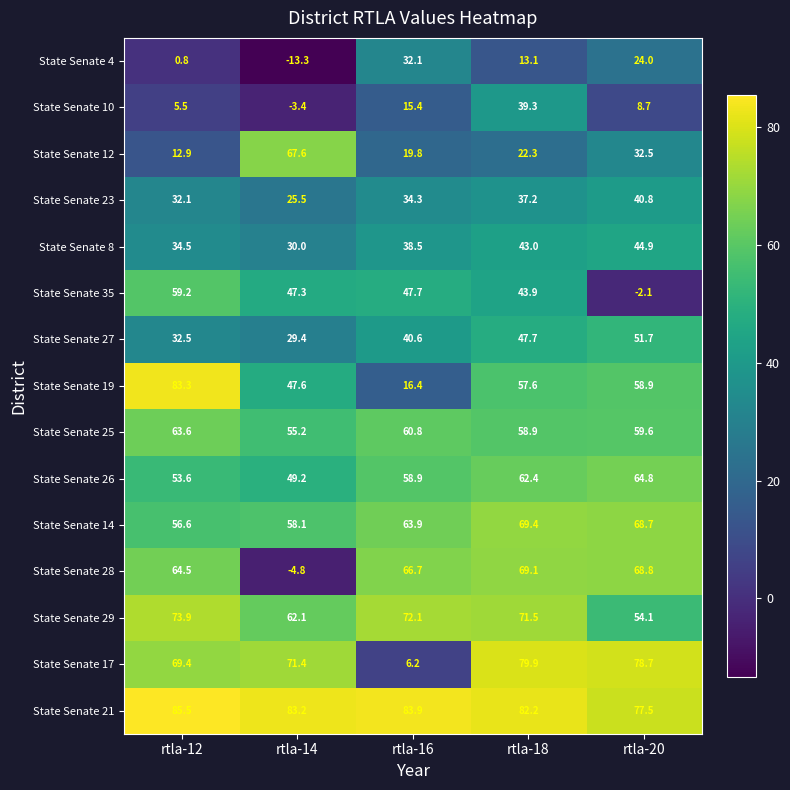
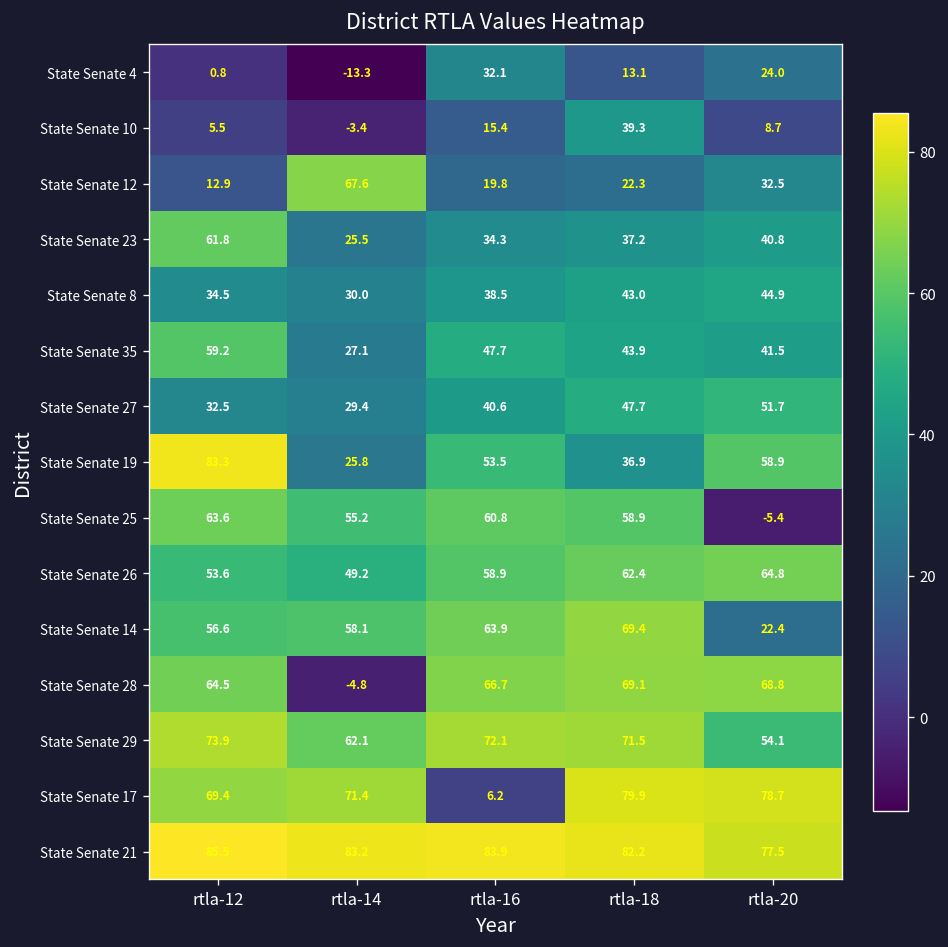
  {
    "State Senate 4": {
      "rtla-12": 0.8,
      "rtla-14": -13.3,
      "rtla-16": 32.1,
      "rtla-18": 13.1,
      "rtla-20": 24.0
    },
    "State Senate 10": {
      "rtla-12": 5.5,
      "rtla-14": -3.4,
      "rtla-16": 15.4,
      "rtla-18": 39.3,
      "rtla-20": 8.7
    },
    "State Senate 12": {
      "rtla-12": 12.9,
      "rtla-14": 67.6,
      "rtla-16": 19.8,
      "rtla-18": 22.3,
      "rtla-20": 32.5
    },
    "State Senate 23": {
-     "rtla-12": 32.1,
+     "rtla-12": 61.8,
      "rtla-14": 25.5,
      "rtla-16": 34.3,
      "rtla-18": 37.2,
      "rtla-20": 40.8
    },
    "State Senate 8": {
      "rtla-12": 34.5,
      "rtla-14": 30.0,
      "rtla-16": 38.5,
      "rtla-18": 43.0,
      "rtla-20": 44.9
    },
    "State Senate 35": {
      "rtla-12": 59.2,
-     "rtla-14": 47.3,
+     "rtla-14": 27.1,
      "rtla-16": 47.7,
      "rtla-18": 43.9,
-     "rtla-20": -2.1
+     "rtla-20": 41.5
    },
    "State Senate 27": {
      "rtla-12": 32.5,
      "rtla-14": 29.4,
      "rtla-16": 40.6,
      "rtla-18": 47.7,
      "rtla-20": 51.7
    },
    "State Senate 19": {
-     "rtla-14": 47.6,
-     "rtla-16": 16.4,
-     "rtla-18": 57.6,
+     "rtla-14": 25.8,
+     "rtla-16": 53.5,
+     "rtla-18": 36.9,
      "rtla-20": 58.9
    },
    "State Senate 25": {
      "rtla-12": 63.6,
      "rtla-14": 55.2,
      "rtla-16": 60.8,
      "rtla-18": 58.9,
-     "rtla-20": 59.6
+     "rtla-20": -5.4
    },
    "State Senate 26": {
      "rtla-12": 53.6,
      "rtla-14": 49.2,
      "rtla-16": 58.9,
      "rtla-18": 62.4,
      "rtla-20": 64.8
    },
    "State Senate 14": {
      "rtla-12": 56.6,
      "rtla-14": 58.1,
      "rtla-16": 63.9,
      "rtla-18": 69.4,
-     "rtla-20": 68.7
+     "rtla-20": 22.4
    },
    "State Senate 28": {
      "rtla-12": 64.5,
      "rtla-14": -4.8,
      "rtla-16": 66.7,
      "rtla-18": 69.1,
      "rtla-20": 68.8
    },
    "State Senate 29": {
      "rtla-12": 73.9,
      "rtla-14": 62.1,
      "rtla-16": 72.1,
      "rtla-18": 71.5,
      "rtla-20": 54.1
    },
    "State Senate 17": {
      "rtla-12": 69.4,
      "rtla-14": 71.4,
      "rtla-16": 6.2
    },
    "State Senate 21": {
      "rtla-20": 77.5
    }
  }
